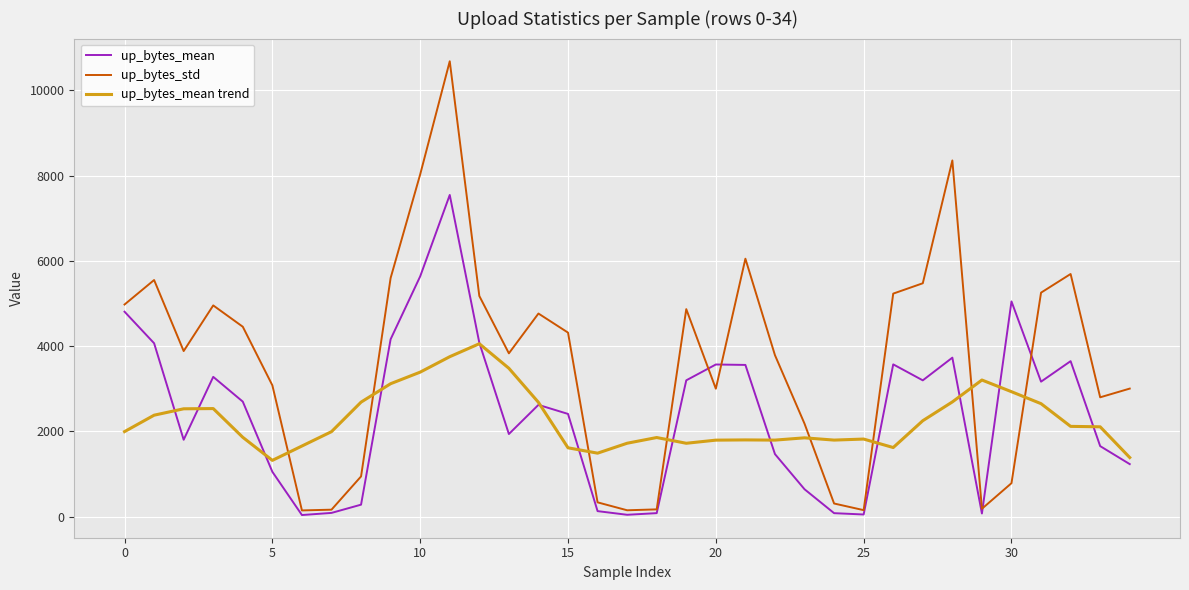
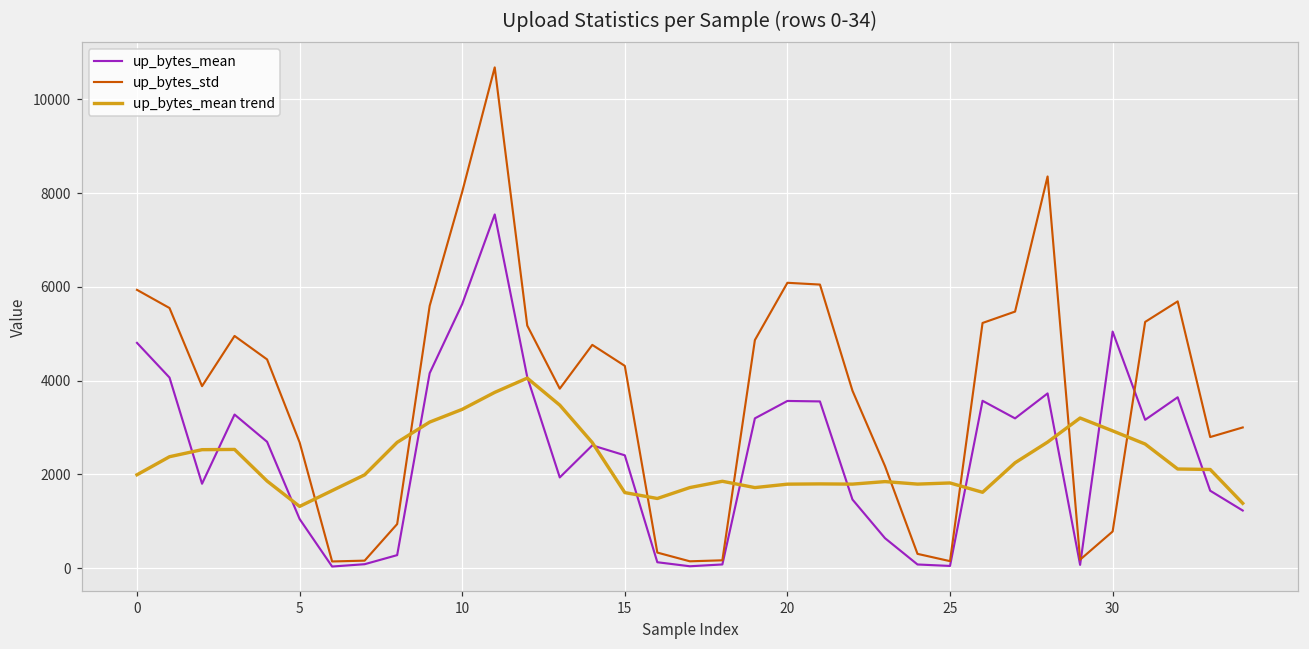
  {
    "up_bytes_mean": {
      "0": 4800,
      "5": 1100,
      "10": 5600,
      "15": 2400,
      "20": 3600,
      "25": 0,
      "30": 5000
    },
    "up_bytes_std": {
-     "0": 5000,
-     "5": 3100,
+     "0": 5900,
+     "5": 2700,
      "10": 8000,
      "15": 4300,
-     "20": 3000,
+     "20": 6100,
      "25": 200,
      "30": 800
    },
    "up_bytes_mean trend": {
      "0": 2000,
      "5": 1300,
      "10": 3400,
      "15": 1600,
      "20": 1800,
      "25": 1800,
      "30": 2900
    }
  }
